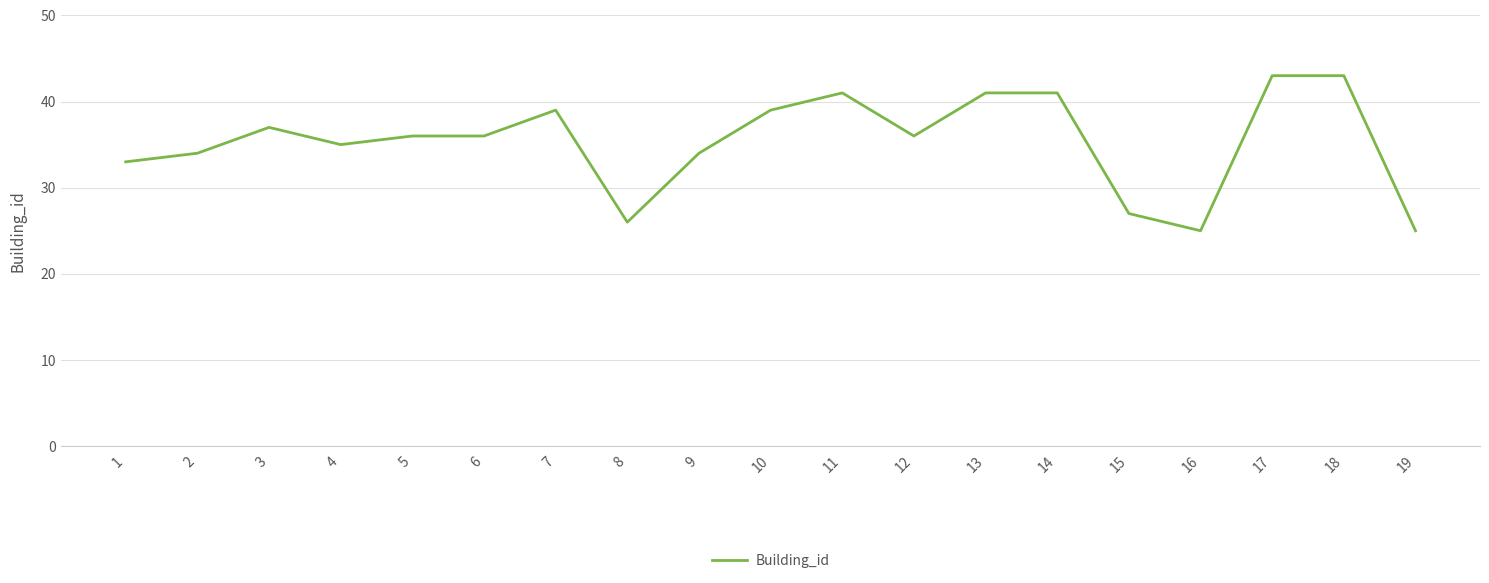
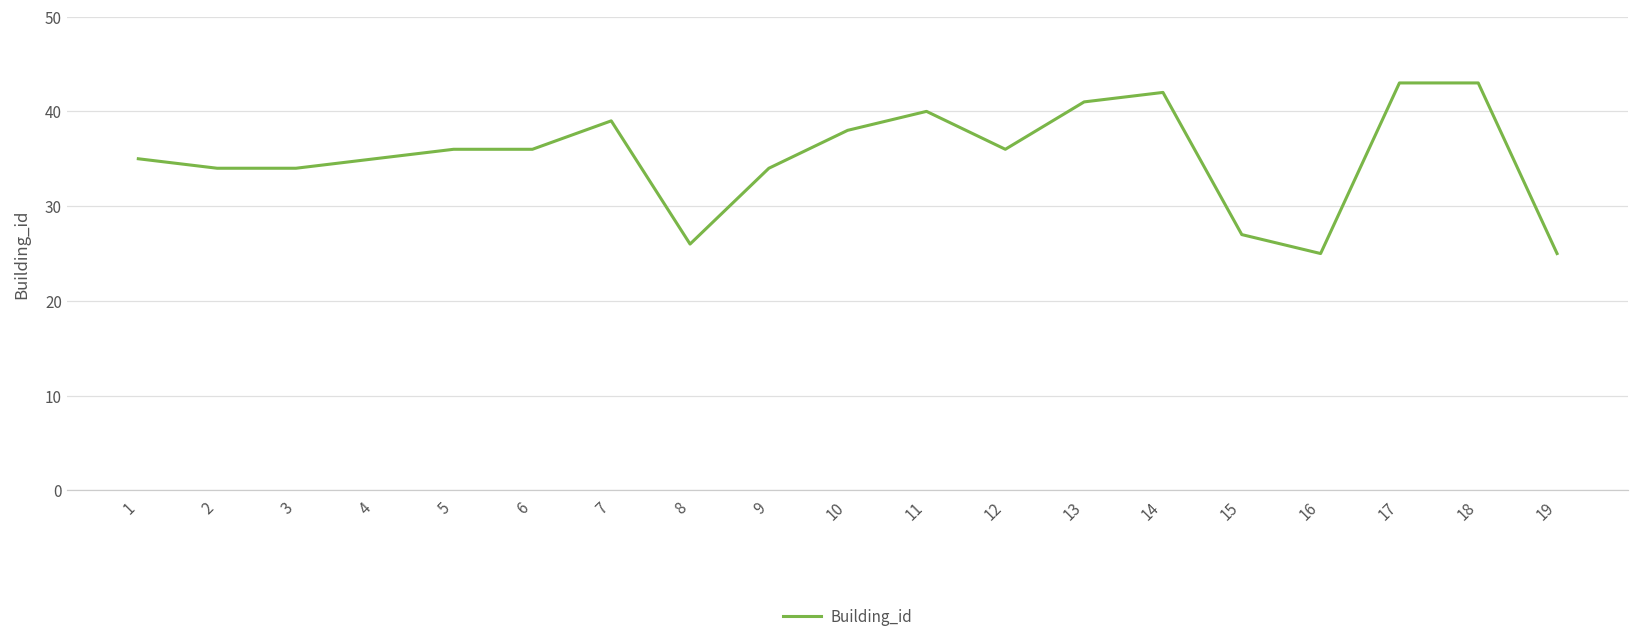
  {
-   "1": 33,
+   "1": 35,
    "2": 34,
-   "3": 37,
+   "3": 34,
    "4": 35,
    "5": 36,
    "6": 36,
    "7": 39,
    "8": 26,
    "9": 34,
-   "10": 39,
-   "11": 41,
+   "10": 38,
+   "11": 40,
    "12": 36,
    "13": 41,
-   "14": 41,
+   "14": 42,
    "15": 27,
    "16": 25,
    "17": 43,
    "18": 43,
    "19": 25
  }
